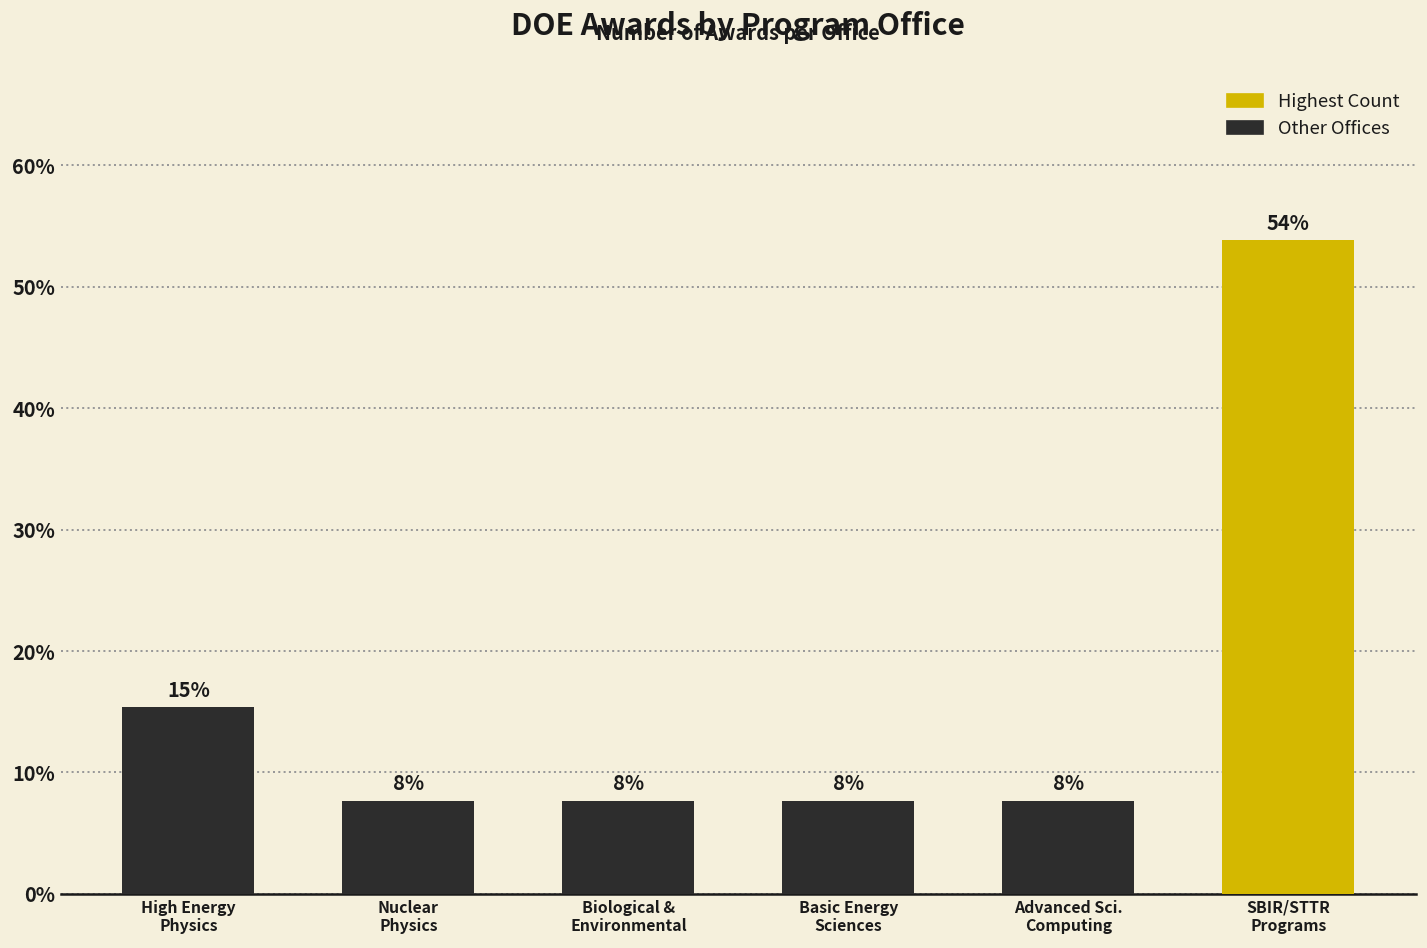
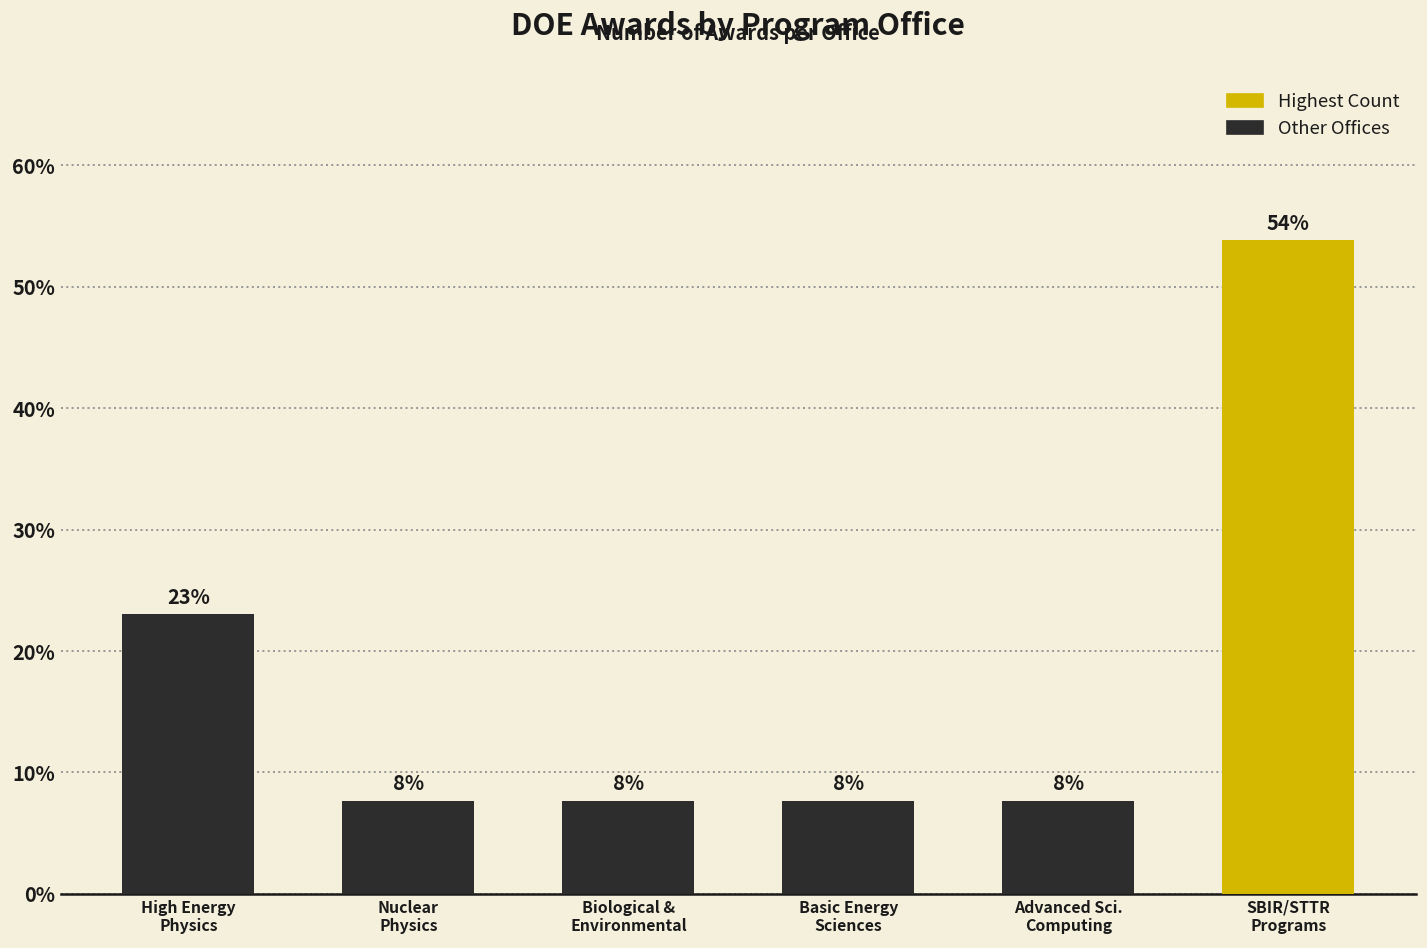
  {
-   "High Energy Physics": "15%",
+   "High Energy Physics": "23%",
    "Nuclear Physics": "8%",
    "Biological & Environmental": "8%",
    "Basic Energy Sciences": "8%",
    "Advanced Sci. Computing": "8%",
    "SBIR/STTR Programs": "54%"
  }
